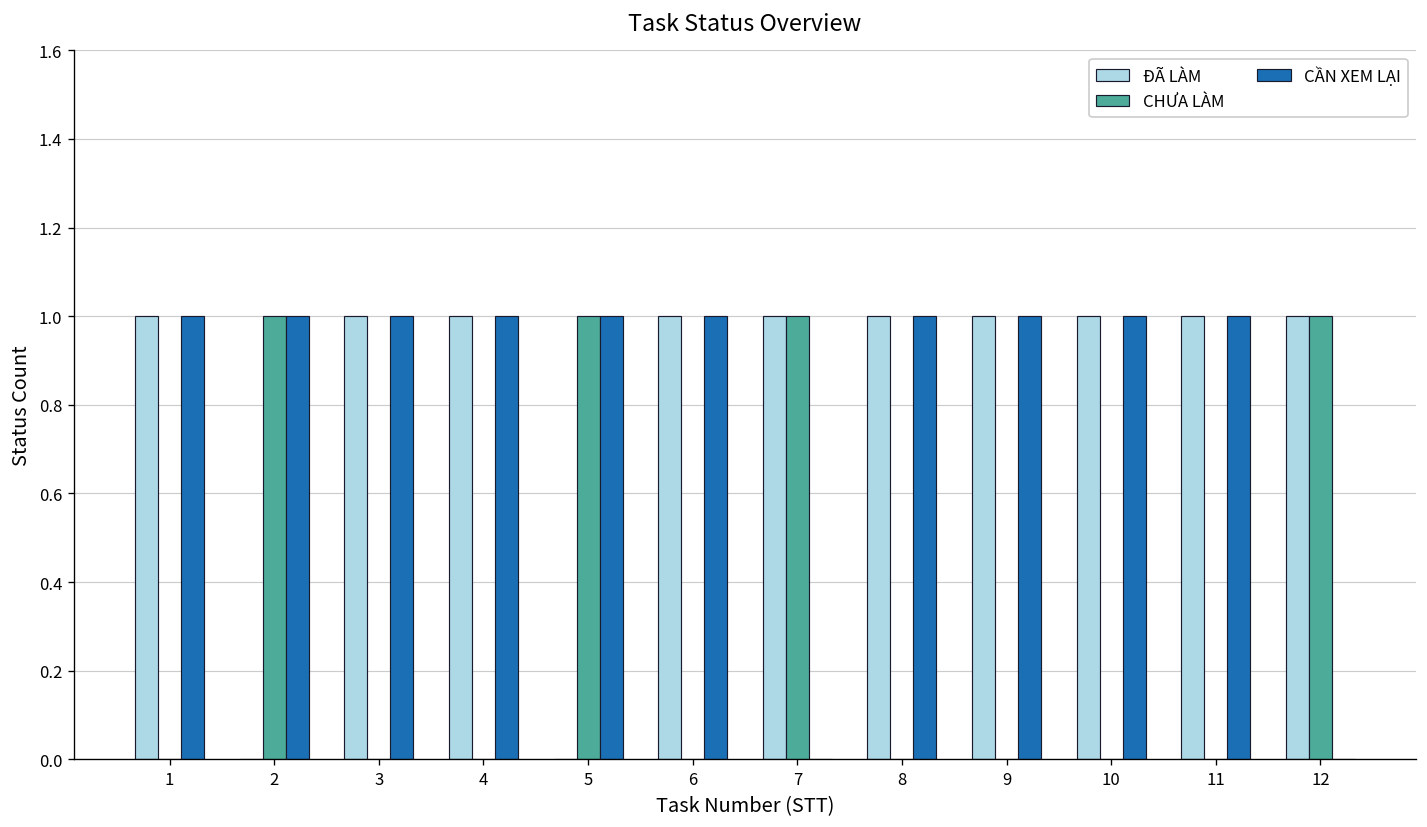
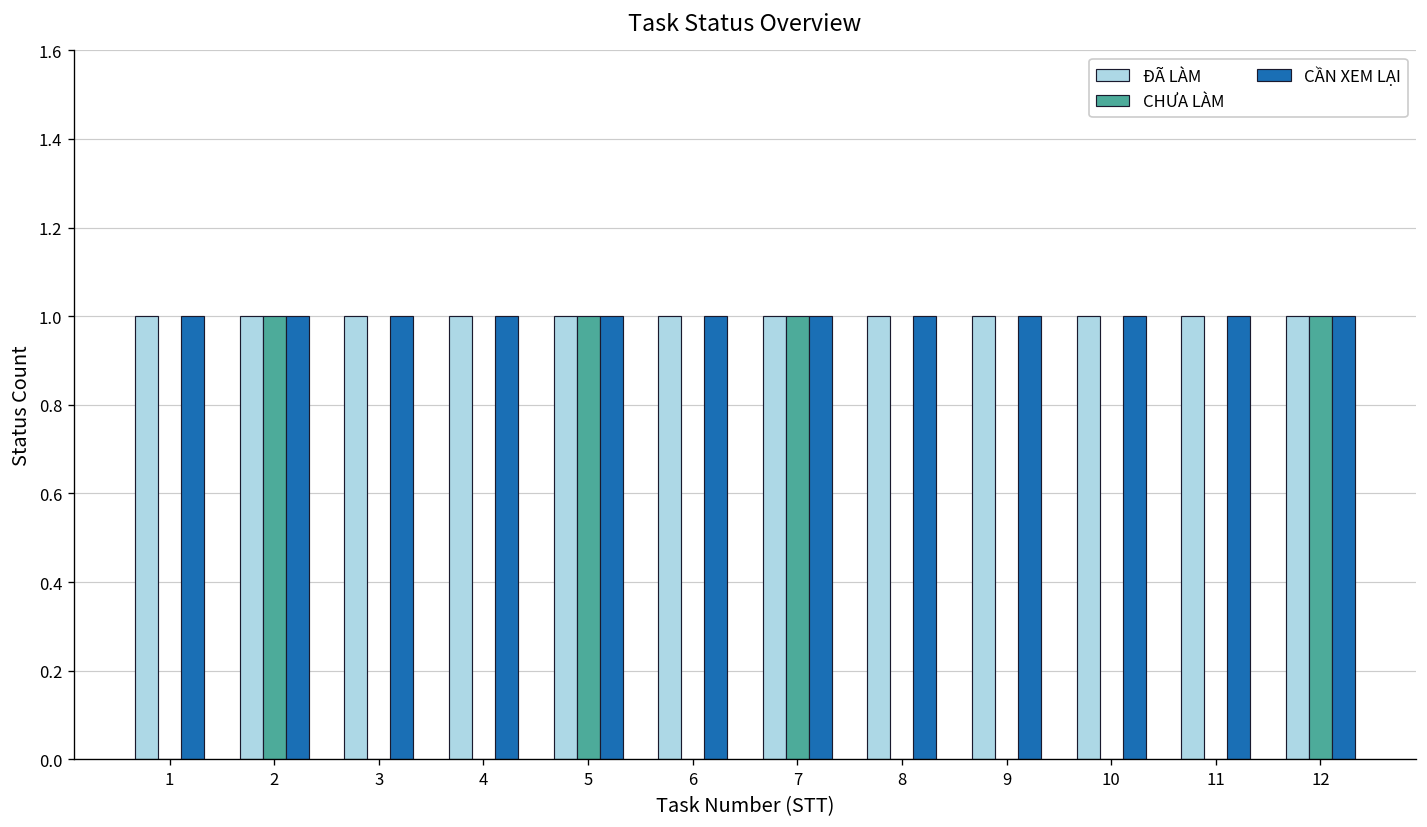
  {
    "ĐÃ LÀM": {
      "1": 1,
-     "2": 0,
+     "2": 1,
      "3": 1,
      "4": 1,
-     "5": 0,
+     "5": 1,
      "6": 1,
      "7": 1,
      "8": 1,
      "9": 1,
      "10": 1,
      "11": 1,
      "12": 1
    },
    "CHƯA LÀM": {
      "1": 0,
      "2": 1,
      "3": 0,
      "4": 0,
      "5": 1,
      "6": 0,
      "7": 1,
      "8": 0,
      "9": 0,
      "10": 0,
      "11": 0,
      "12": 1
    },
    "CẦN XEM LẠI": {
      "1": 1,
      "2": 1,
      "3": 1,
      "4": 1,
      "5": 1,
      "6": 1,
-     "7": 0,
+     "7": 1,
      "8": 1,
      "9": 1,
      "10": 1,
      "11": 1,
-     "12": 0
+     "12": 1
    }
  }
